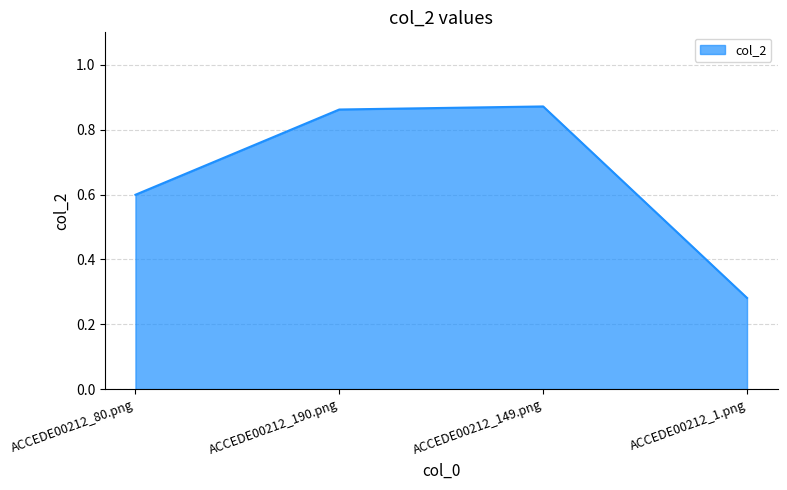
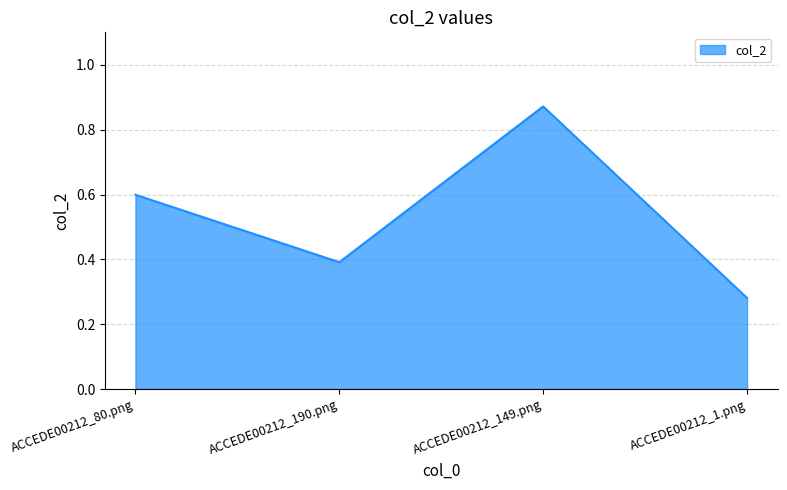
  {
    "ACCEDE00212_80.png": 0.60,
-   "ACCEDE00212_190.png": 0.86,
+   "ACCEDE00212_190.png": 0.39,
    "ACCEDE00212_149.png": 0.87,
    "ACCEDE00212_1.png": 0.28
  }
